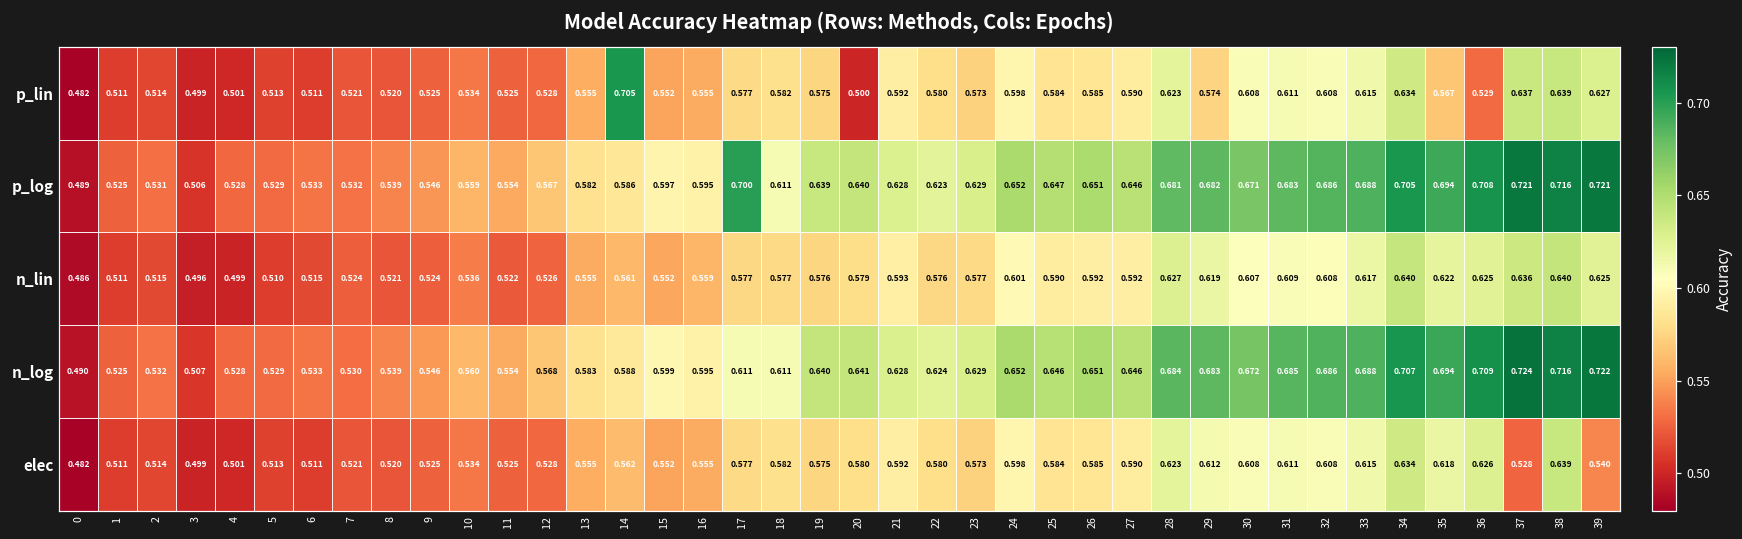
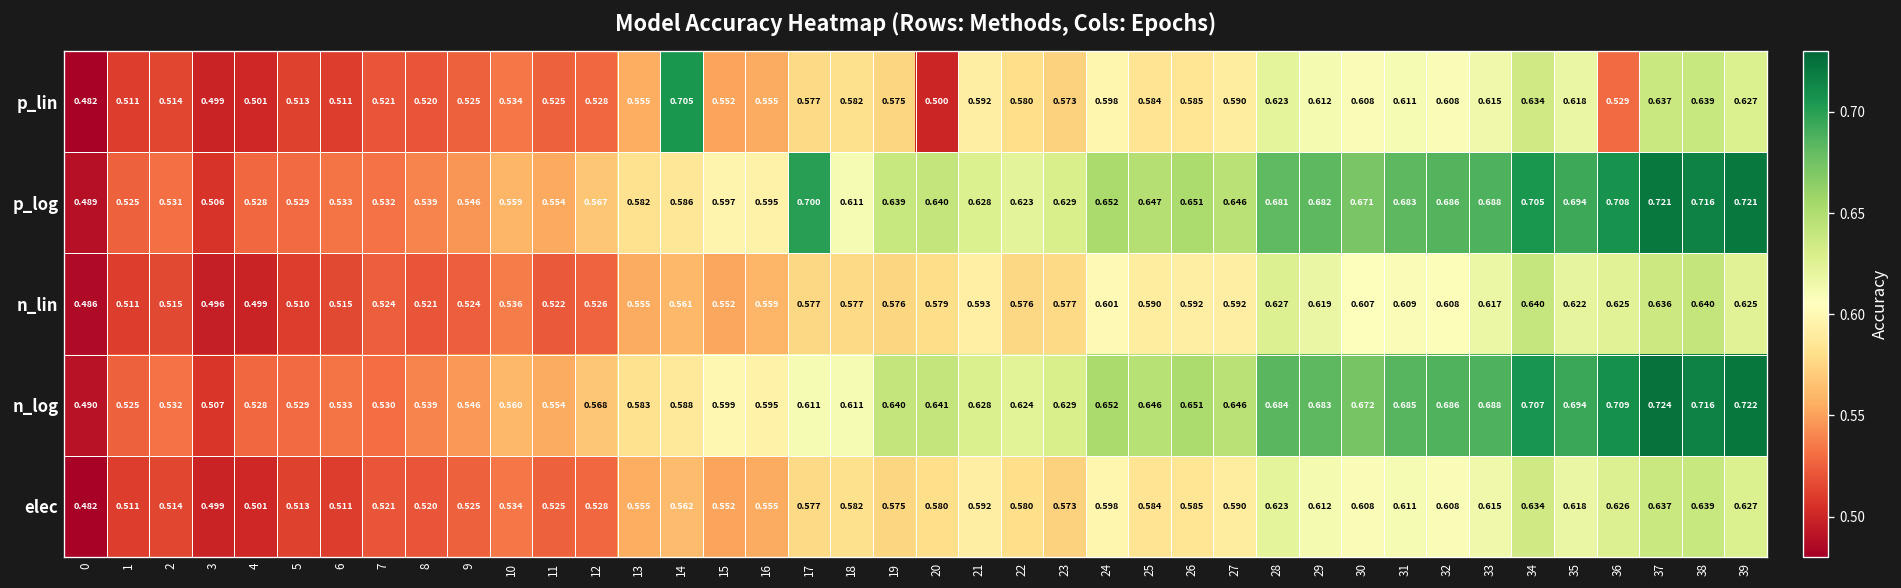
  {
    "p_lin": {
      "0": 0.482,
      "1": 0.511,
      "2": 0.514,
      "3": 0.499,
      "4": 0.501,
      "5": 0.513,
      "6": 0.511,
      "7": 0.521,
      "8": 0.520,
      "9": 0.525,
      "10": 0.534,
      "11": 0.525,
      "12": 0.528,
      "13": 0.555,
      "14": 0.705,
      "15": 0.552,
      "16": 0.555,
      "17": 0.577,
      "18": 0.582,
      "19": 0.575,
      "20": 0.500,
      "21": 0.592,
      "22": 0.580,
      "23": 0.573,
      "24": 0.598,
      "25": 0.584,
      "26": 0.585,
      "27": 0.590,
      "28": 0.623,
-     "29": 0.574,
+     "29": 0.612,
      "30": 0.608,
      "31": 0.611,
      "32": 0.608,
      "33": 0.615,
      "34": 0.634,
-     "35": 0.567,
+     "35": 0.618,
      "36": 0.529,
      "37": 0.637,
      "38": 0.639,
      "39": 0.627
    },
    "p_log": {
      "0": 0.489,
      "1": 0.525,
      "2": 0.531,
      "3": 0.506,
      "4": 0.528,
      "5": 0.529,
      "6": 0.533,
      "7": 0.532,
      "8": 0.539,
      "9": 0.546,
      "10": 0.559,
      "11": 0.554,
      "12": 0.567,
      "13": 0.582,
      "14": 0.586,
      "15": 0.597,
      "16": 0.595,
      "17": 0.700,
      "18": 0.611,
      "19": 0.639,
      "20": 0.640,
      "21": 0.628,
      "22": 0.623,
      "23": 0.629,
      "24": 0.652,
      "25": 0.647,
      "26": 0.651,
      "27": 0.646,
      "28": 0.681,
      "29": 0.682,
      "30": 0.671,
      "31": 0.683,
      "32": 0.686,
      "33": 0.688,
      "34": 0.705,
      "35": 0.694,
      "36": 0.708,
      "37": 0.721,
      "38": 0.716,
      "39": 0.721
    },
    "n_lin": {
      "0": 0.486,
      "1": 0.511,
      "2": 0.515,
      "3": 0.496,
      "4": 0.499,
      "5": 0.510,
      "6": 0.515,
      "7": 0.524,
      "8": 0.521,
      "9": 0.524,
      "10": 0.536,
      "11": 0.522,
      "12": 0.526,
      "13": 0.555,
      "14": 0.561,
      "15": 0.552,
      "16": 0.559,
      "17": 0.577,
      "18": 0.577,
      "19": 0.576,
      "20": 0.579,
      "21": 0.593,
      "22": 0.576,
      "23": 0.577,
      "24": 0.601,
      "25": 0.590,
      "26": 0.592,
      "27": 0.592,
      "28": 0.627,
      "29": 0.619,
      "30": 0.607,
      "31": 0.609,
      "32": 0.608,
      "33": 0.617,
      "34": 0.640,
      "35": 0.622,
      "36": 0.625,
      "37": 0.636,
      "38": 0.640,
      "39": 0.625
    },
    "n_log": {
      "0": 0.490,
      "1": 0.525,
      "2": 0.532,
      "3": 0.507,
      "4": 0.528,
      "5": 0.529,
      "6": 0.533,
      "7": 0.530,
      "8": 0.539,
      "9": 0.546,
      "10": 0.560,
      "11": 0.554,
      "12": 0.568,
      "13": 0.583,
      "14": 0.588,
      "15": 0.599,
      "16": 0.595,
      "17": 0.611,
      "18": 0.611,
      "19": 0.640,
      "20": 0.641,
      "21": 0.628,
      "22": 0.624,
      "23": 0.629,
      "24": 0.652,
      "25": 0.646,
      "26": 0.651,
      "27": 0.646,
      "28": 0.684,
      "29": 0.683,
      "30": 0.672,
      "31": 0.685,
      "32": 0.686,
      "33": 0.688,
      "34": 0.707,
      "35": 0.694,
      "36": 0.709,
      "37": 0.724,
      "38": 0.716,
      "39": 0.722
    },
    "elec": {
      "0": 0.482,
      "1": 0.511,
      "2": 0.514,
      "3": 0.499,
      "4": 0.501,
      "5": 0.513,
      "6": 0.511,
      "7": 0.521,
      "8": 0.520,
      "9": 0.525,
      "10": 0.534,
      "11": 0.525,
      "12": 0.528,
      "13": 0.555,
      "14": 0.562,
      "15": 0.552,
      "16": 0.555,
      "17": 0.577,
      "18": 0.582,
      "19": 0.575,
      "20": 0.580,
      "21": 0.592,
      "22": 0.580,
      "23": 0.573,
      "24": 0.598,
      "25": 0.584,
      "26": 0.585,
      "27": 0.590,
      "28": 0.623,
      "29": 0.612,
      "30": 0.608,
      "31": 0.611,
      "32": 0.608,
      "33": 0.615,
      "34": 0.634,
      "35": 0.618,
      "36": 0.626,
-     "37": 0.528,
+     "37": 0.637,
      "38": 0.639,
-     "39": 0.540
+     "39": 0.627
    }
  }
